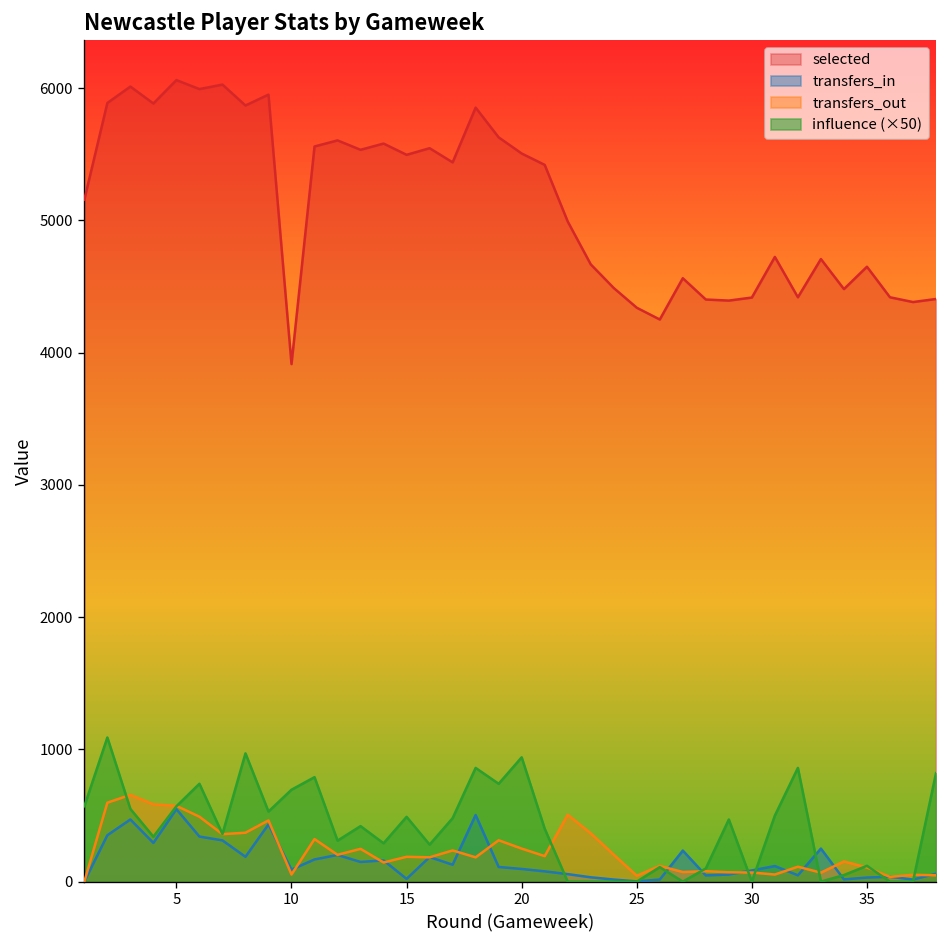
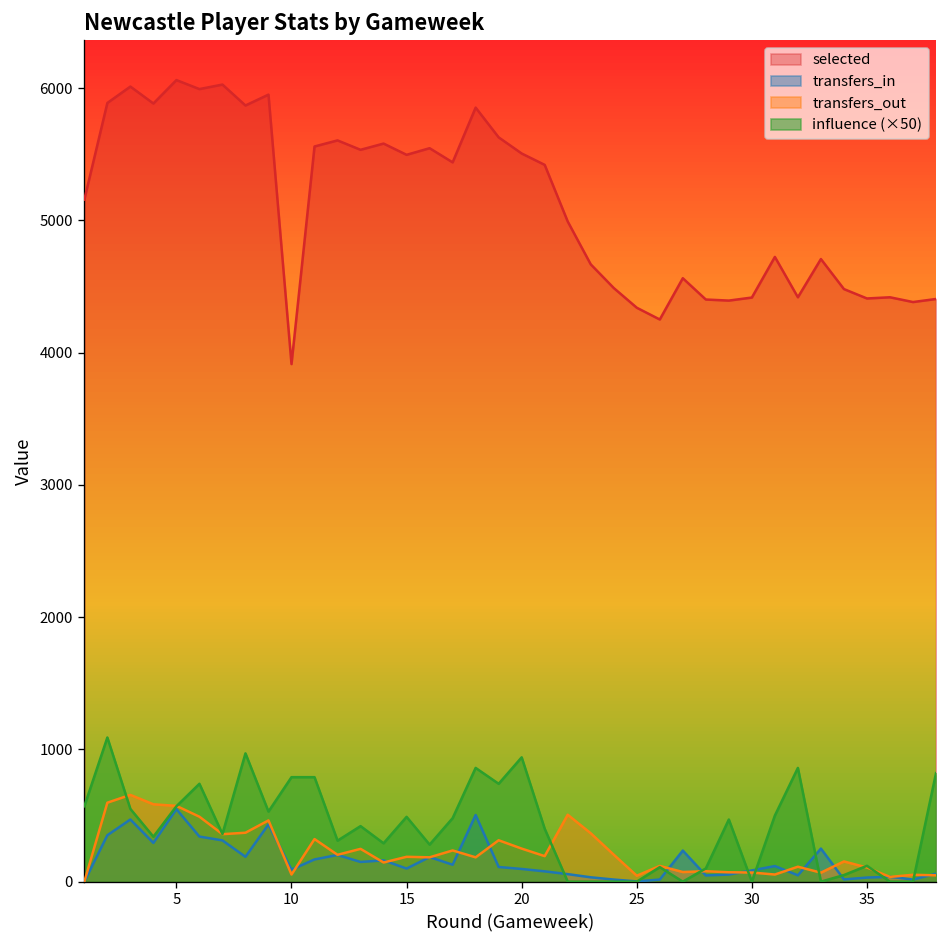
  {
    "selected": {
      "5": 6060,
      "10": 3910,
      "15": 5500,
      "20": 5510,
      "25": 4340,
      "30": 4420,
-     "35": 4650
+     "35": 4410
    },
    "transfers_in": {
      "10": 90,
-     "15": 20,
+     "15": 100,
      "20": 100,
      "35": 30
    },
    "transfers_out": {
      "10": 50,
      "15": 190,
      "20": 250,
      "25": 50
    },
    "influence (×50)": {
-     "10": 700,
+     "10": 790,
      "15": 490,
      "20": 940,
      "30": 0
    }
  }
